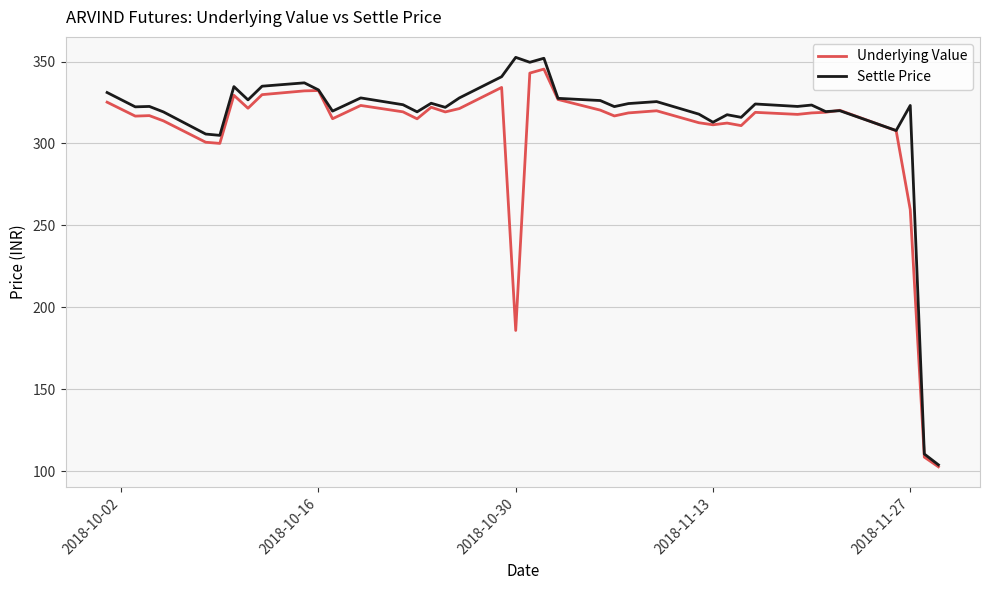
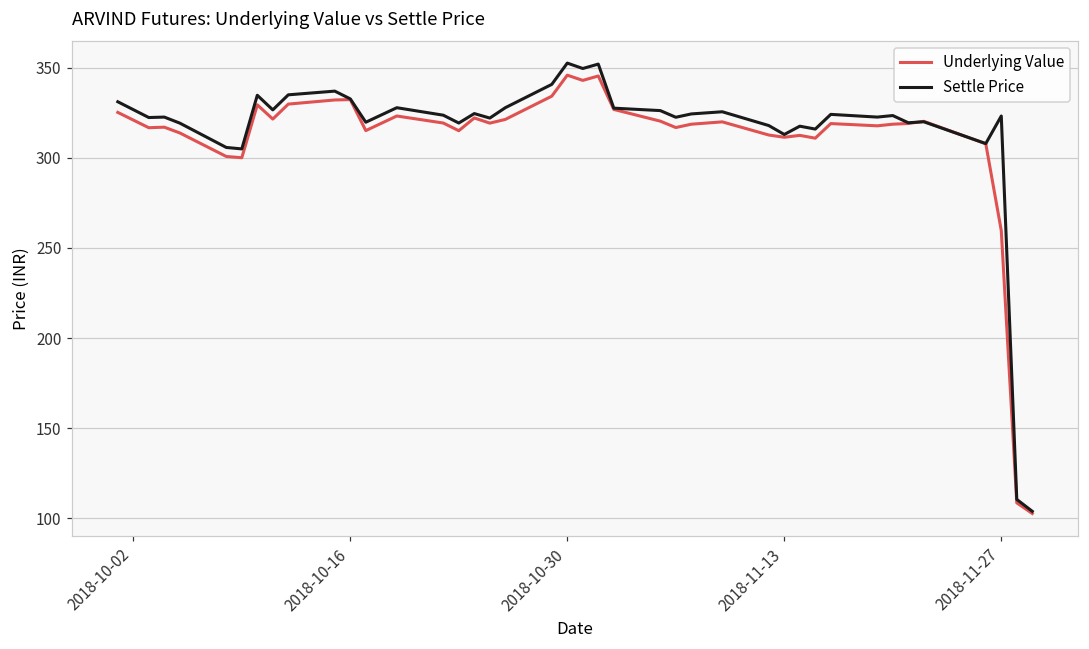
  {
    "Underlying Value": {
-     "2018-10-30": 186,
+     "2018-10-30": 346,
      "2018-11-27": 260
    },
    "Settle Price": {
      "2018-10-30": 353,
      "2018-11-27": 323
    }
  }
